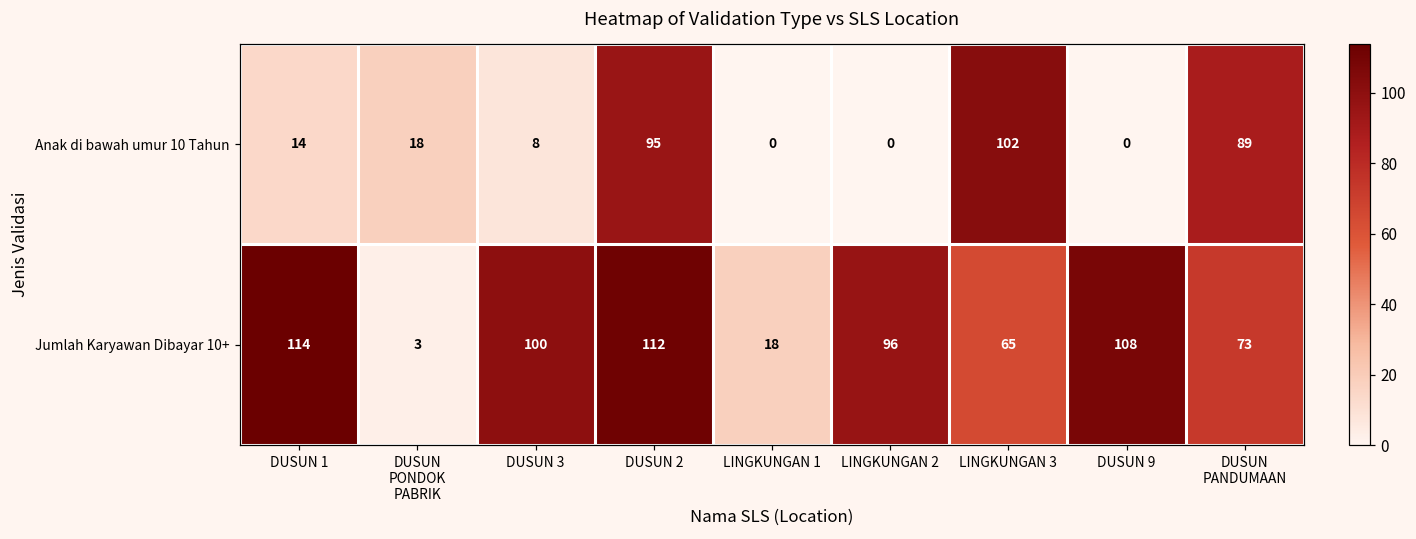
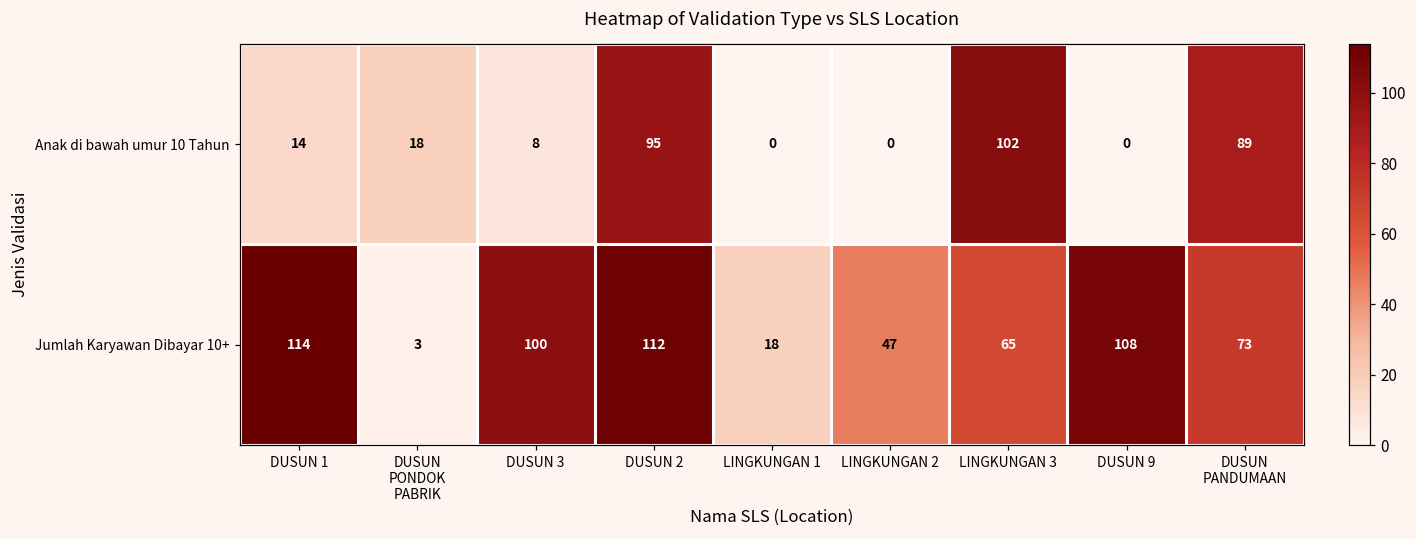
  {
    "Anak di bawah umur 10 Tahun": {
      "DUSUN 1": 14,
      "DUSUN PONDOK PABRIK": 18,
      "DUSUN 3": 8,
      "DUSUN 2": 95,
      "LINGKUNGAN 1": 0,
      "LINGKUNGAN 2": 0,
      "LINGKUNGAN 3": 102,
      "DUSUN 9": 0,
      "DUSUN PANDUMAAN": 89
    },
    "Jumlah Karyawan Dibayar 10+": {
      "DUSUN 1": 114,
      "DUSUN PONDOK PABRIK": 3,
      "DUSUN 3": 100,
      "DUSUN 2": 112,
      "LINGKUNGAN 1": 18,
-     "LINGKUNGAN 2": 96,
+     "LINGKUNGAN 2": 47,
      "LINGKUNGAN 3": 65,
      "DUSUN 9": 108,
      "DUSUN PANDUMAAN": 73
    }
  }
